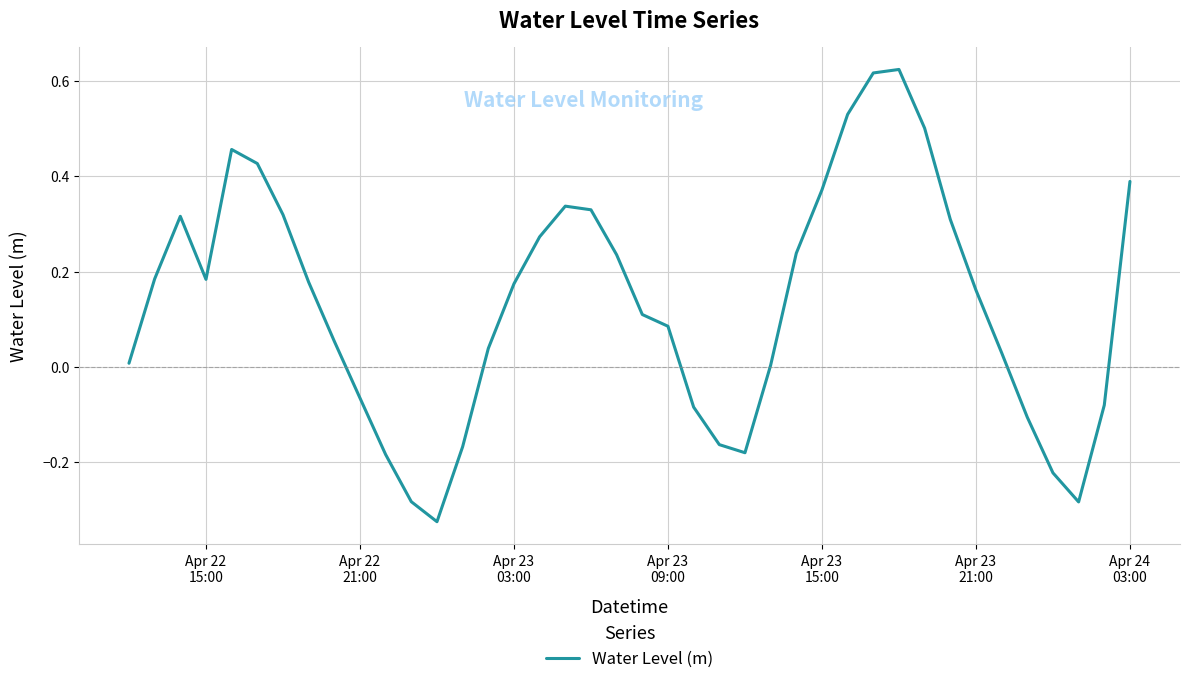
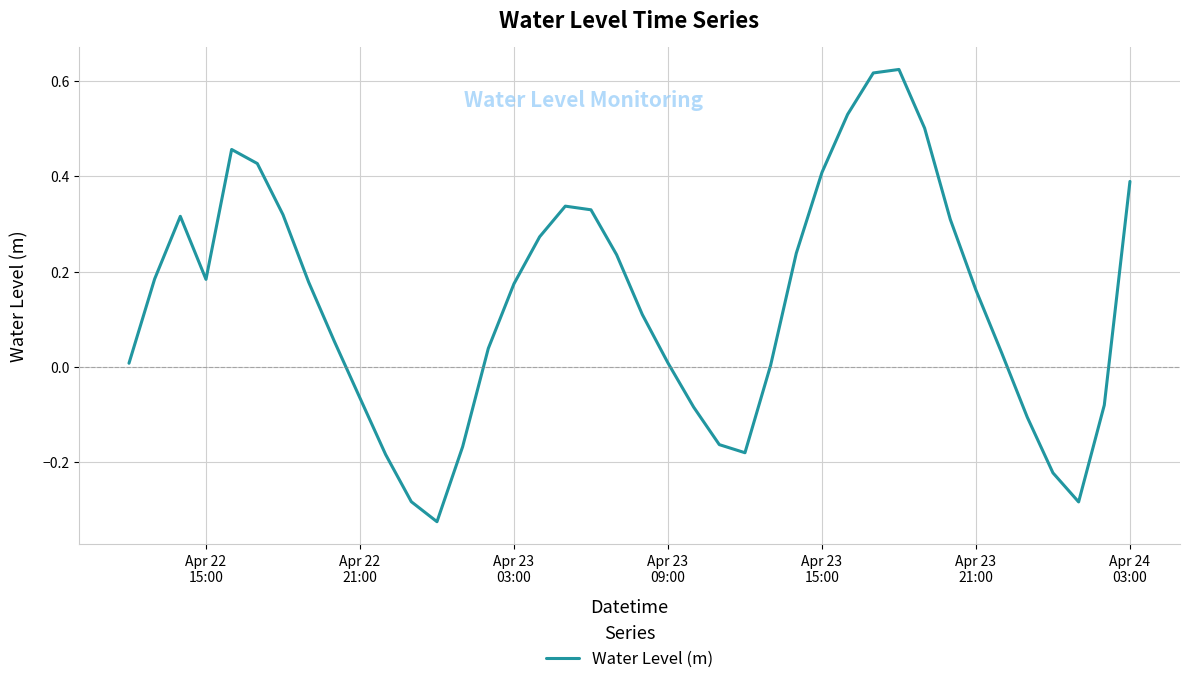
  {
    "Apr 22 15:00": 0.18,
    "Apr 22 21:00": -0.07,
    "Apr 23 03:00": 0.17,
-   "Apr 23 09:00": 0.09,
-   "Apr 23 15:00": 0.37,
+   "Apr 23 09:00": 0.01,
+   "Apr 23 15:00": 0.41,
    "Apr 23 21:00": 0.16,
    "Apr 24 03:00": 0.39
  }
